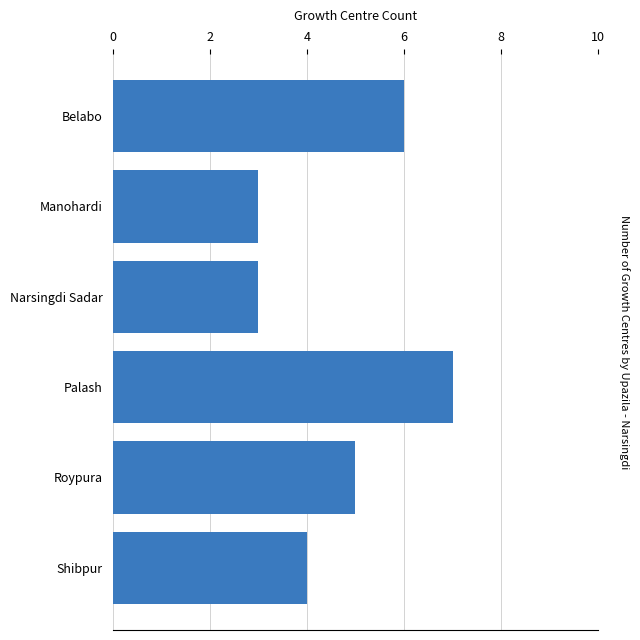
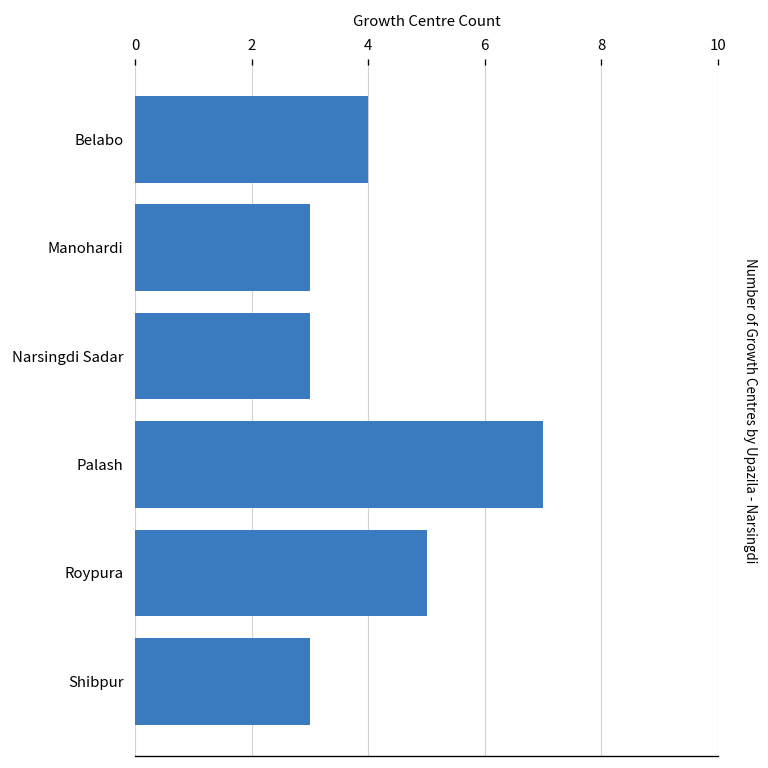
  {
-   "Belabo": 6,
+   "Belabo": 4,
    "Manohardi": 3,
    "Narsingdi Sadar": 3,
    "Palash": 7,
    "Roypura": 5,
-   "Shibpur": 4
+   "Shibpur": 3
  }
